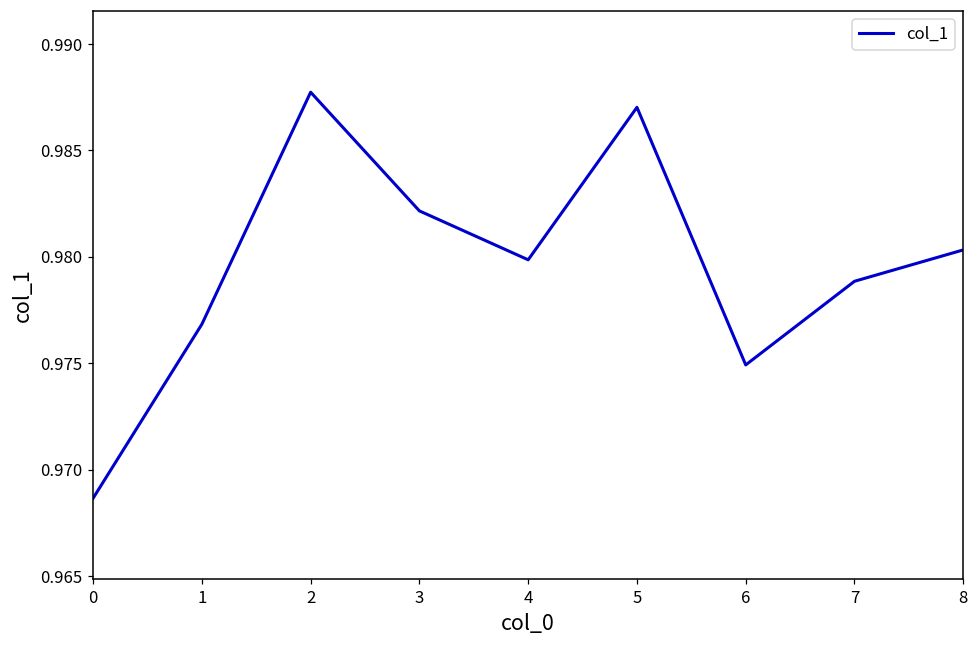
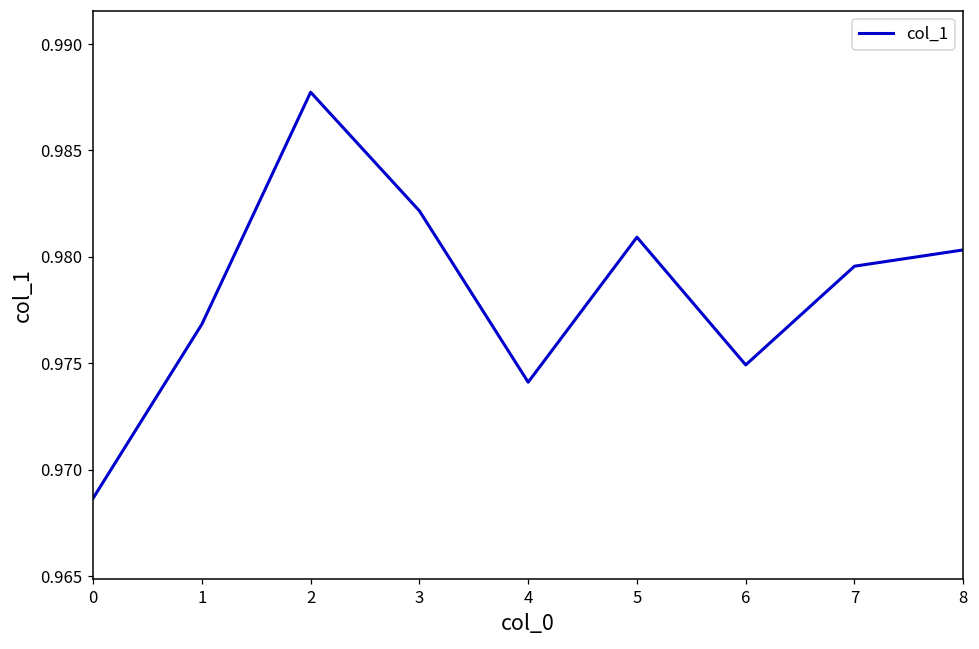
  {
    "0": 0.9687,
    "1": 0.9768,
    "2": 0.9877,
    "3": 0.9822,
-   "4": 0.9799,
-   "5": 0.9870,
+   "4": 0.9741,
+   "5": 0.9809,
    "6": 0.9749,
-   "7": 0.9789,
+   "7": 0.9796,
    "8": 0.9803
  }
